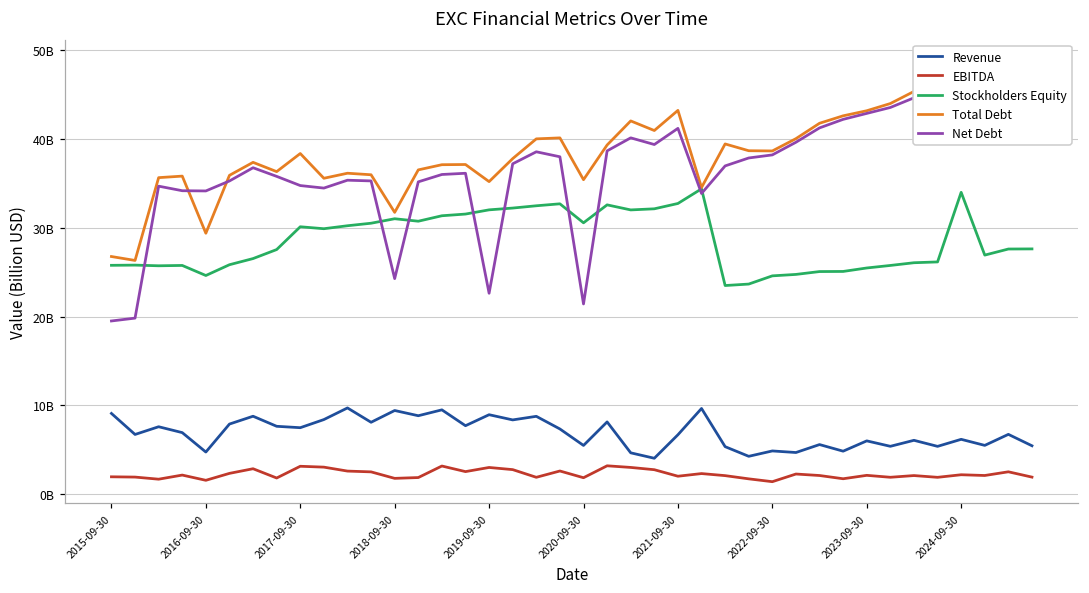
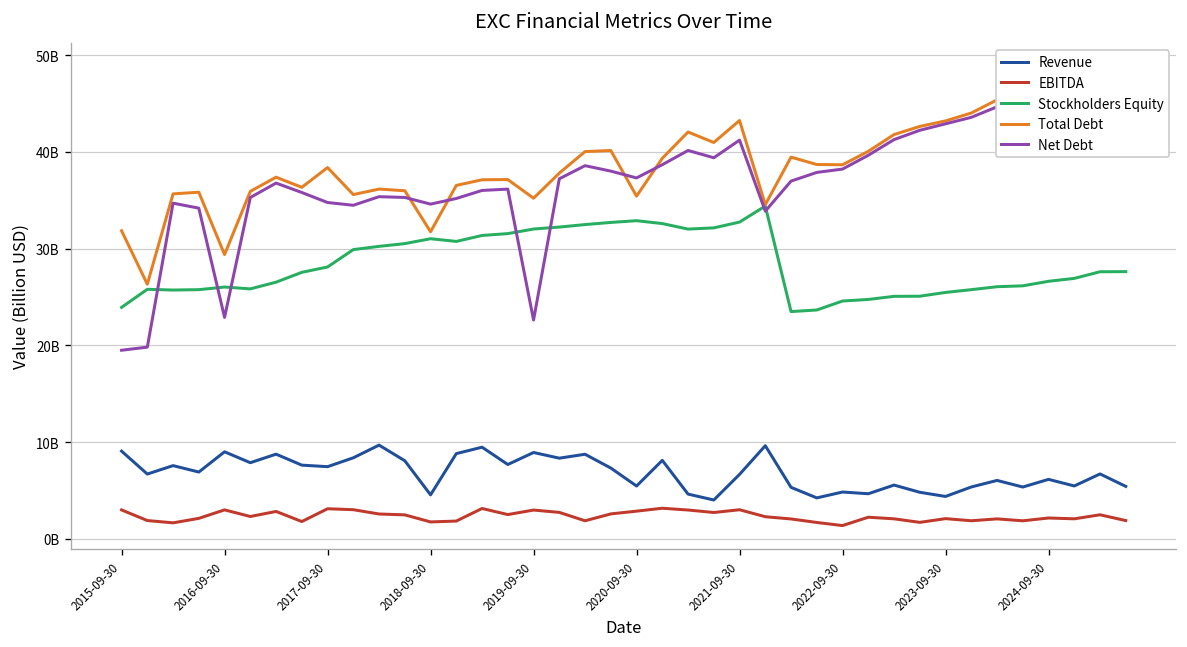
  {
    "Revenue": {
      "2015-09-30": 9000000000,
-     "2016-09-30": 5000000000,
+     "2016-09-30": 9000000000,
      "2017-09-30": 7000000000,
-     "2018-09-30": 9000000000,
+     "2018-09-30": 5000000000,
      "2019-09-30": 9000000000,
      "2020-09-30": 5000000000,
      "2021-09-30": 7000000000,
      "2022-09-30": 5000000000,
-     "2023-09-30": 6000000000,
+     "2023-09-30": 4000000000,
      "2024-09-30": 6000000000
    },
    "EBITDA": {
-     "2015-09-30": 2000000000,
-     "2016-09-30": 2000000000,
+     "2015-09-30": 3000000000,
+     "2016-09-30": 3000000000,
      "2017-09-30": 3000000000,
      "2018-09-30": 2000000000,
      "2019-09-30": 3000000000,
-     "2020-09-30": 2000000000,
-     "2021-09-30": 2000000000,
+     "2020-09-30": 3000000000,
+     "2021-09-30": 3000000000,
      "2022-09-30": 1000000000,
      "2023-09-30": 2000000000,
      "2024-09-30": 2000000000
    },
    "Stockholders Equity": {
-     "2015-09-30": 26000000000,
-     "2016-09-30": 25000000000,
-     "2017-09-30": 30000000000,
+     "2015-09-30": 24000000000,
+     "2016-09-30": 26000000000,
+     "2017-09-30": 28000000000,
      "2018-09-30": 31000000000,
      "2019-09-30": 32000000000,
-     "2020-09-30": 31000000000,
+     "2020-09-30": 33000000000,
      "2021-09-30": 33000000000,
      "2022-09-30": 25000000000,
      "2023-09-30": 25000000000,
-     "2024-09-30": 34000000000
+     "2024-09-30": 27000000000
    },
    "Total Debt": {
-     "2015-09-30": 27000000000,
+     "2015-09-30": 32000000000,
      "2016-09-30": 29000000000,
      "2017-09-30": 38000000000,
      "2018-09-30": 32000000000,
      "2019-09-30": 35000000000,
      "2020-09-30": 35000000000,
      "2021-09-30": 43000000000,
      "2022-09-30": 39000000000
    },
    "Net Debt": {
      "2015-09-30": 19000000000,
-     "2016-09-30": 34000000000,
+     "2016-09-30": 23000000000,
      "2017-09-30": 35000000000,
-     "2018-09-30": 24000000000,
+     "2018-09-30": 35000000000,
      "2019-09-30": 23000000000,
-     "2020-09-30": 21000000000,
+     "2020-09-30": 37000000000,
      "2021-09-30": 41000000000,
      "2022-09-30": 38000000000
    }
  }
